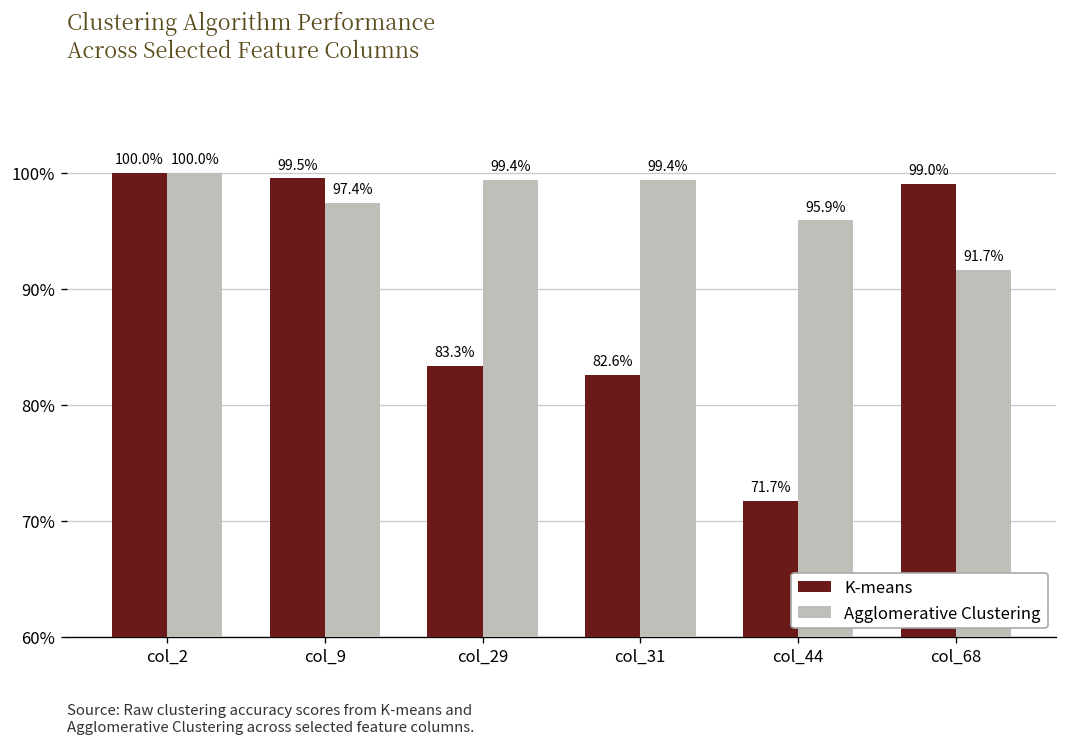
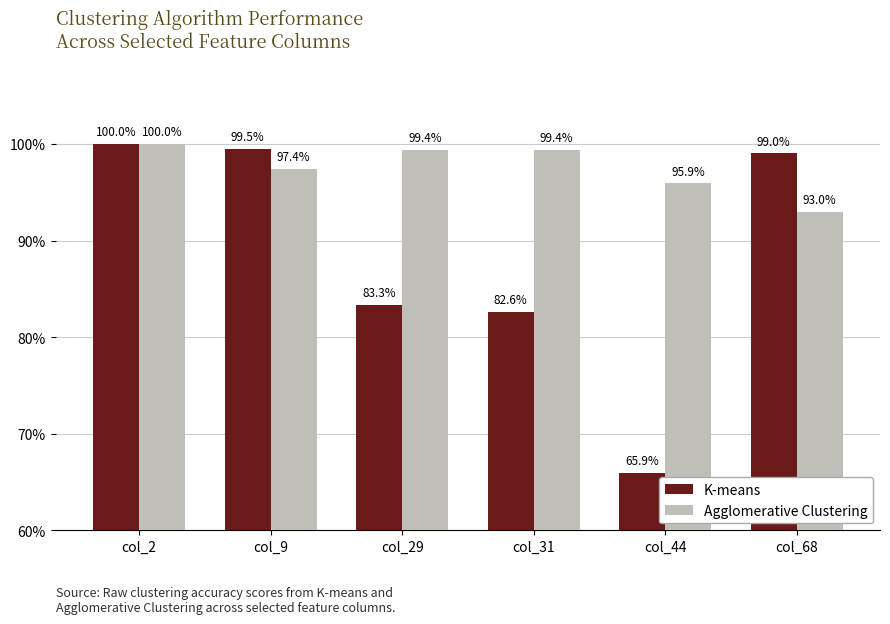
  {
    "K-means": {
      "col_2": "100.0%",
      "col_9": "99.5%",
      "col_29": "83.3%",
      "col_31": "82.6%",
-     "col_44": "71.7%",
+     "col_44": "65.9%",
      "col_68": "99.0%"
    },
    "Agglomerative Clustering": {
      "col_2": "100.0%",
      "col_9": "97.4%",
      "col_29": "99.4%",
      "col_31": "99.4%",
      "col_44": "95.9%",
-     "col_68": "91.7%"
+     "col_68": "93.0%"
    }
  }
